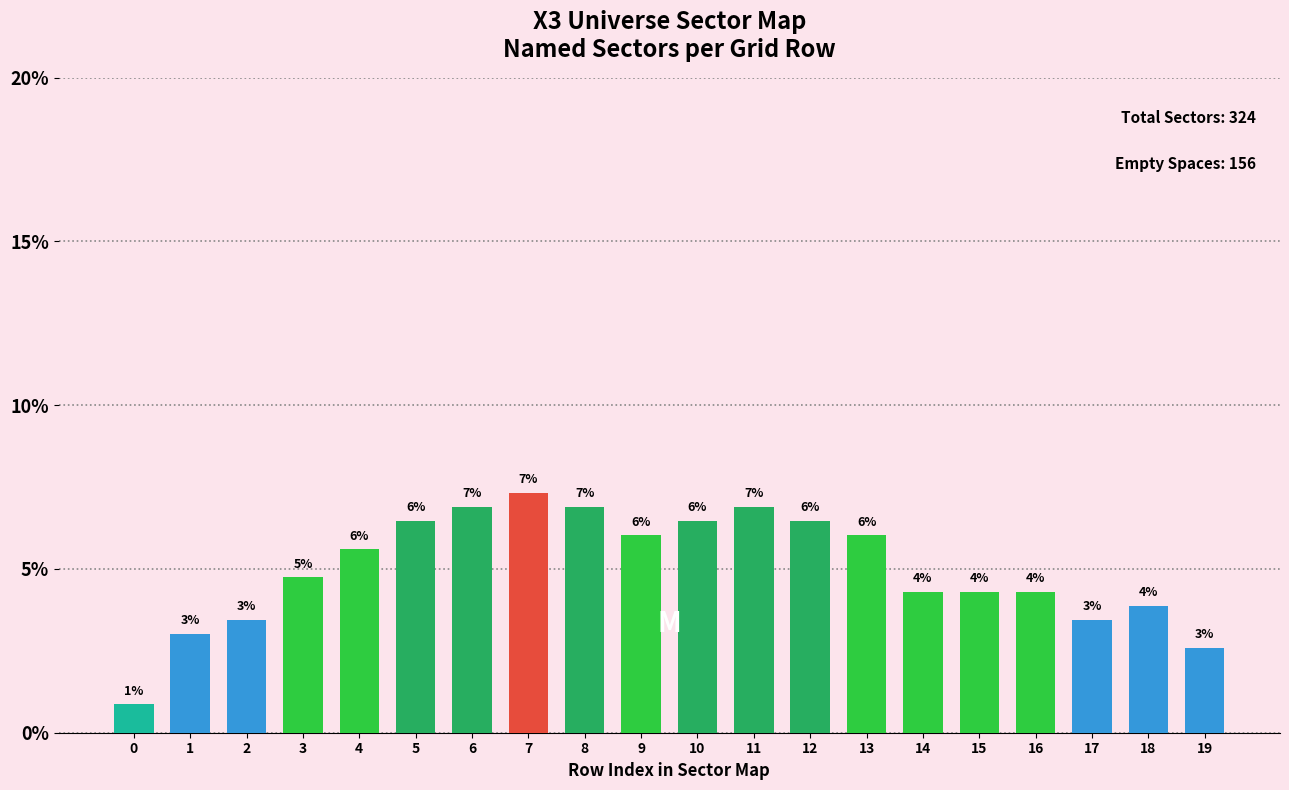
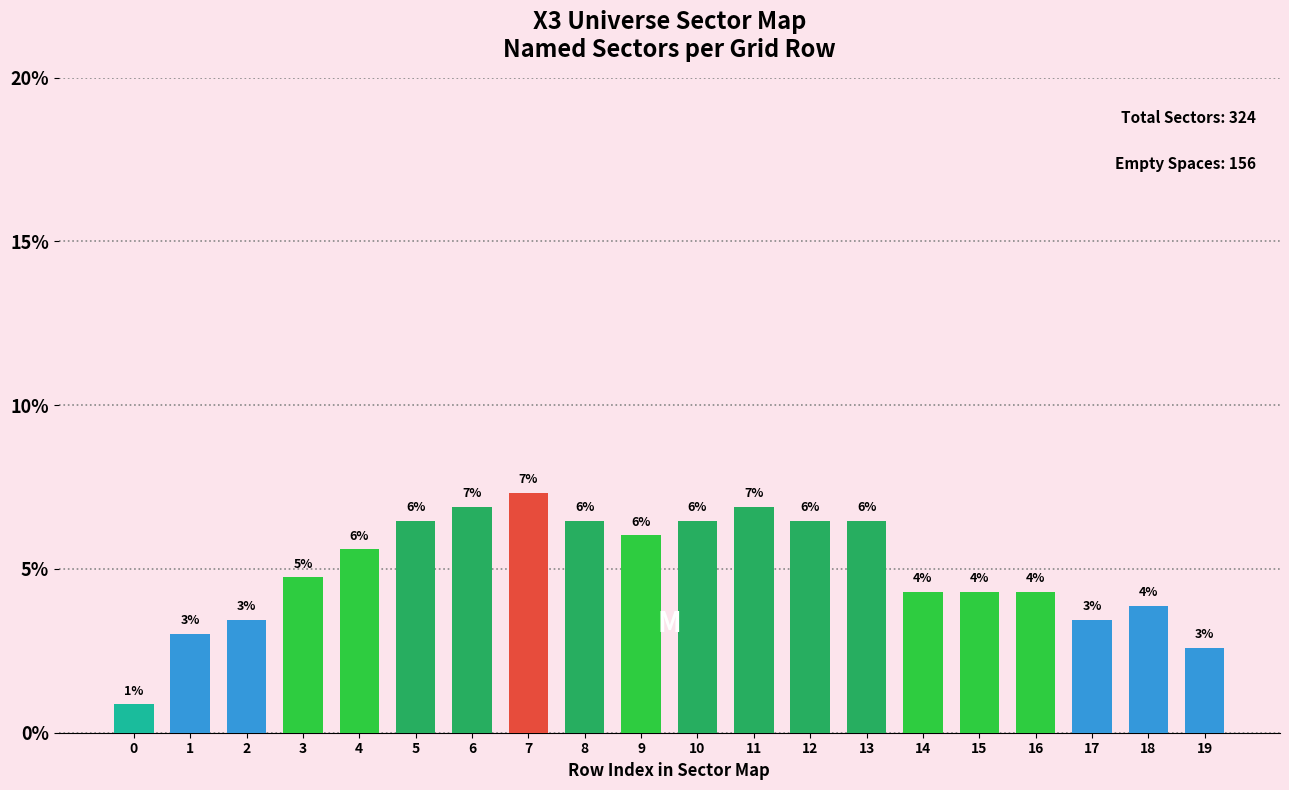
  {
    "0": "1%",
    "1": "3%",
    "2": "3%",
    "3": "5%",
    "4": "6%",
    "5": "6%",
    "6": "7%",
    "7": "7%",
-   "8": "7%",
+   "8": "6%",
    "9": "6%",
    "10": "6%",
    "11": "7%",
    "12": "6%",
-   "13": "6.0%",
+   "13": "6.5%",
    "14": "4%",
    "15": "4%",
    "16": "4%",
    "17": "3%",
    "18": "4%",
    "19": "3%"
  }
